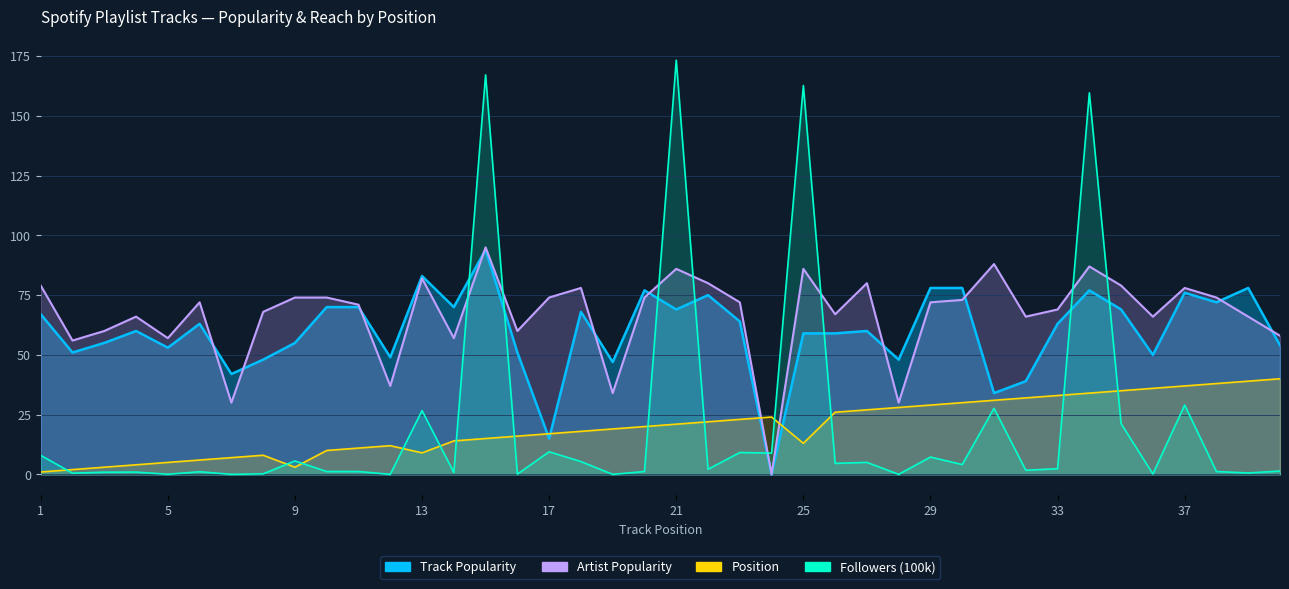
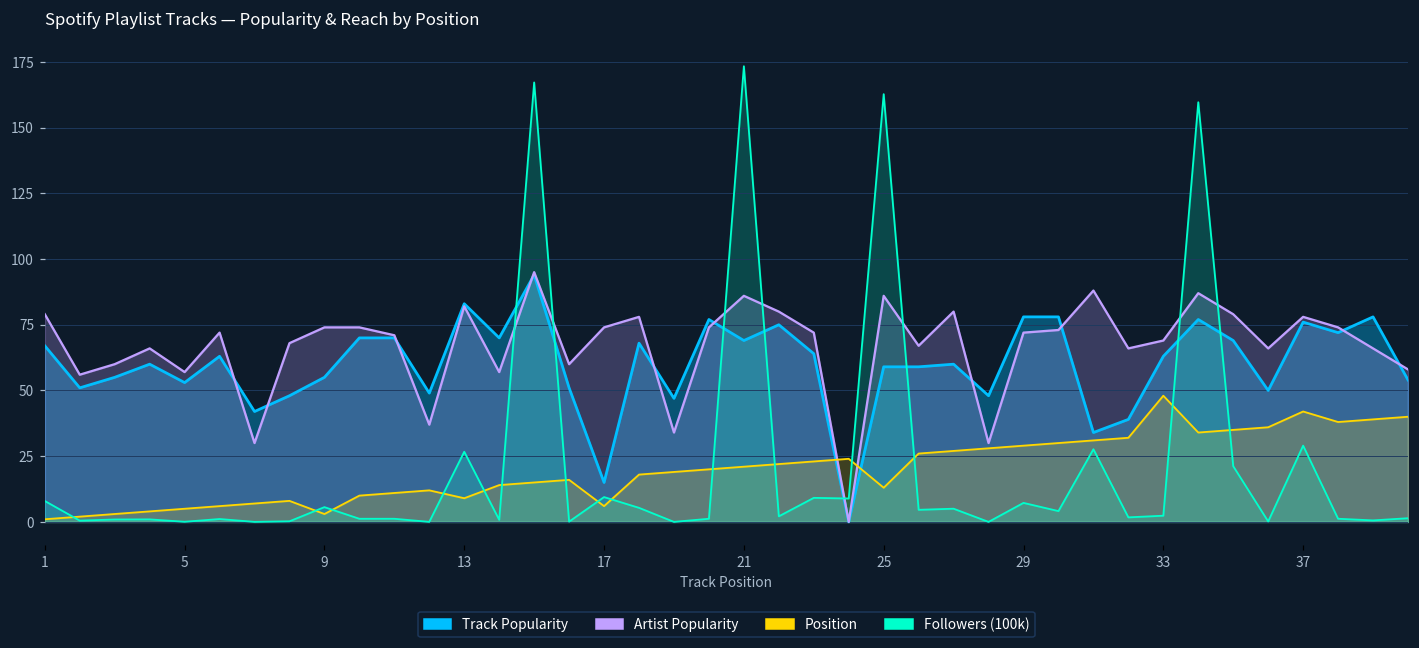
  {
    "Position": {
      "1": 1,
      "5": 5,
      "9": 3,
      "13": 9,
-     "17": 17,
+     "17": 6,
      "21": 21,
      "25": 13,
      "29": 29,
-     "33": 33,
-     "37": 37
+     "33": 48,
+     "37": 42
    }
  }
